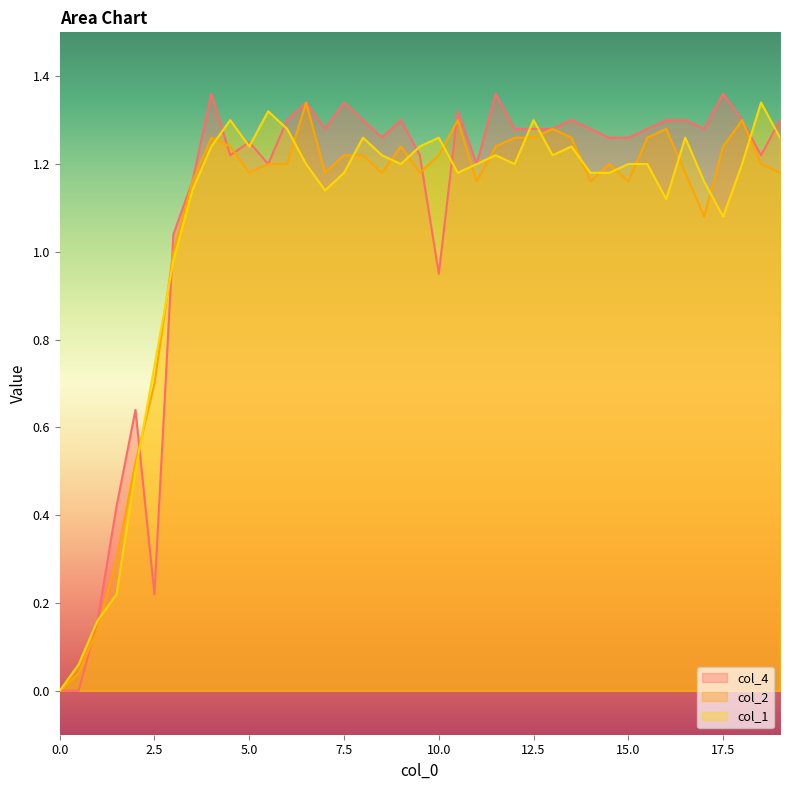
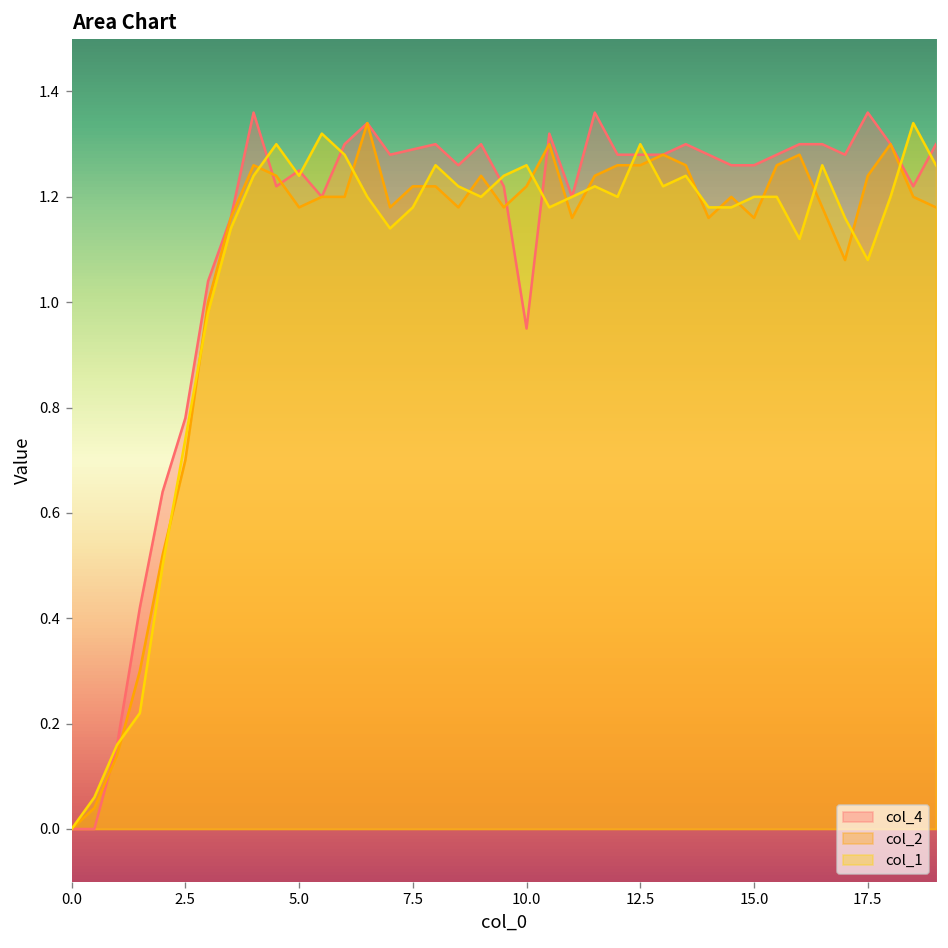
  {
    "col_4": {
-     "2.5": 0.22,
+     "2.5": 0.78,
      "5.0": 1.25,
-     "7.5": 1.34,
+     "7.5": 1.29,
      "10.0": 0.95,
      "12.5": 1.28,
      "15.0": 1.26,
      "17.5": 1.36
    }
  }
